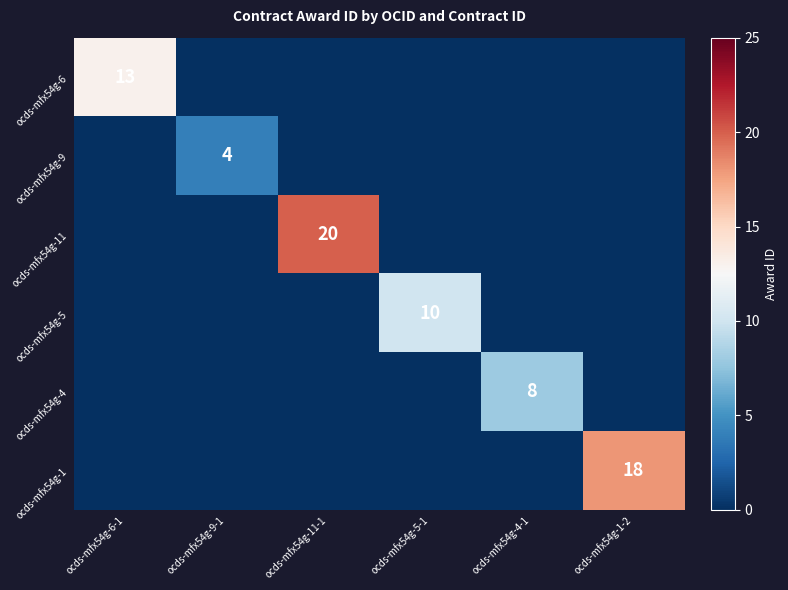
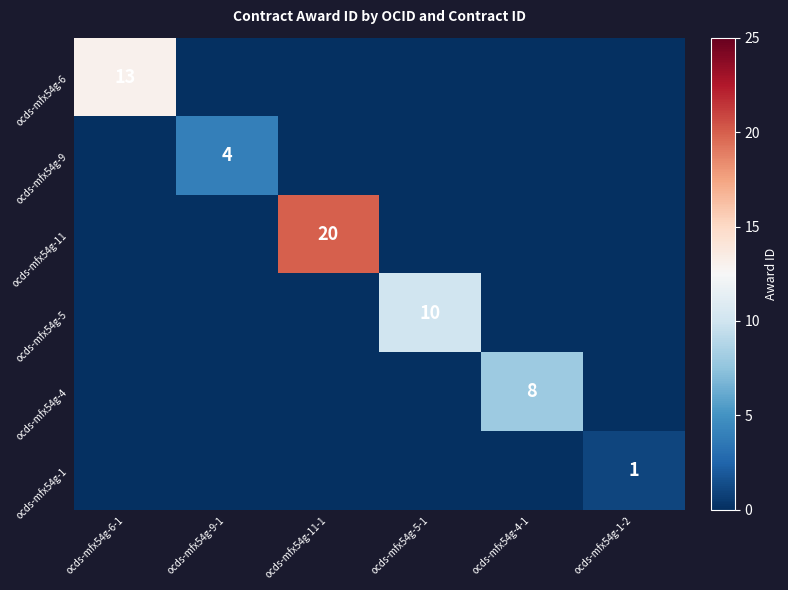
  {
    "ocds-mfx54g-9": {
      "ocds-mfx54g-9-1": 4
    },
    "ocds-mfx54g-11": {
      "ocds-mfx54g-11-1": 20
    },
    "ocds-mfx54g-4": {
      "ocds-mfx54g-4-1": 8
    },
    "ocds-mfx54g-1": {
-     "ocds-mfx54g-1-2": 18
+     "ocds-mfx54g-1-2": 1
    }
  }
